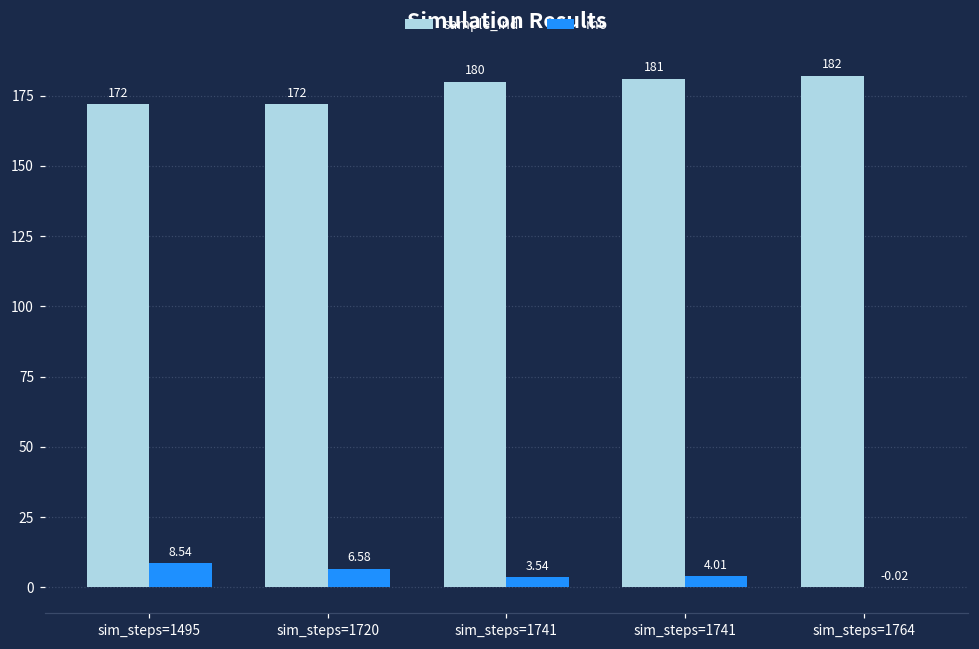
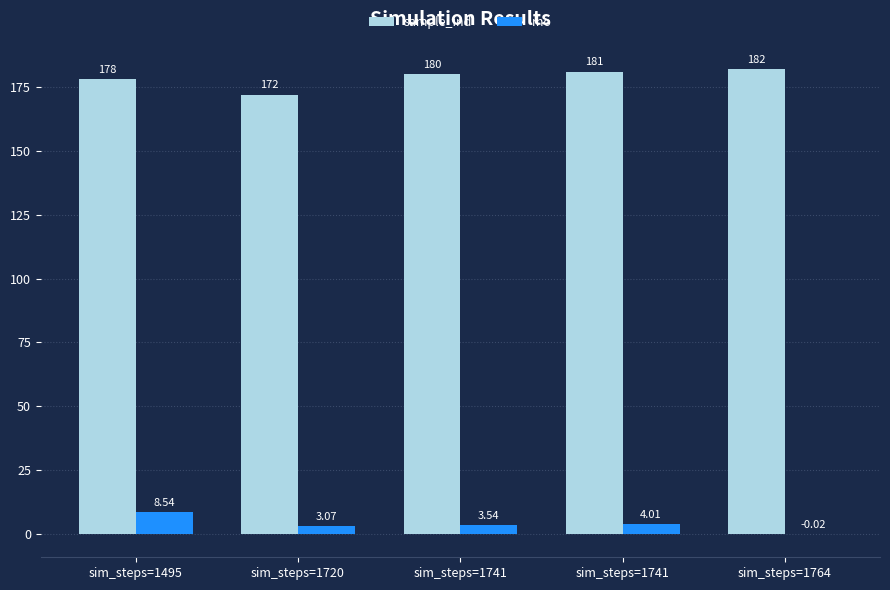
  {
    "sample_ind": {
-     "sim_steps=1495": 172,
+     "sim_steps=1495": 178,
      "sim_steps=1720": 172,
      "sim_steps=1764": 182
    },
    "rho": {
      "sim_steps=1495": 8.54,
-     "sim_steps=1720": 6.58,
+     "sim_steps=1720": 3.07,
      "sim_steps=1764": -0.02
    }
  }
